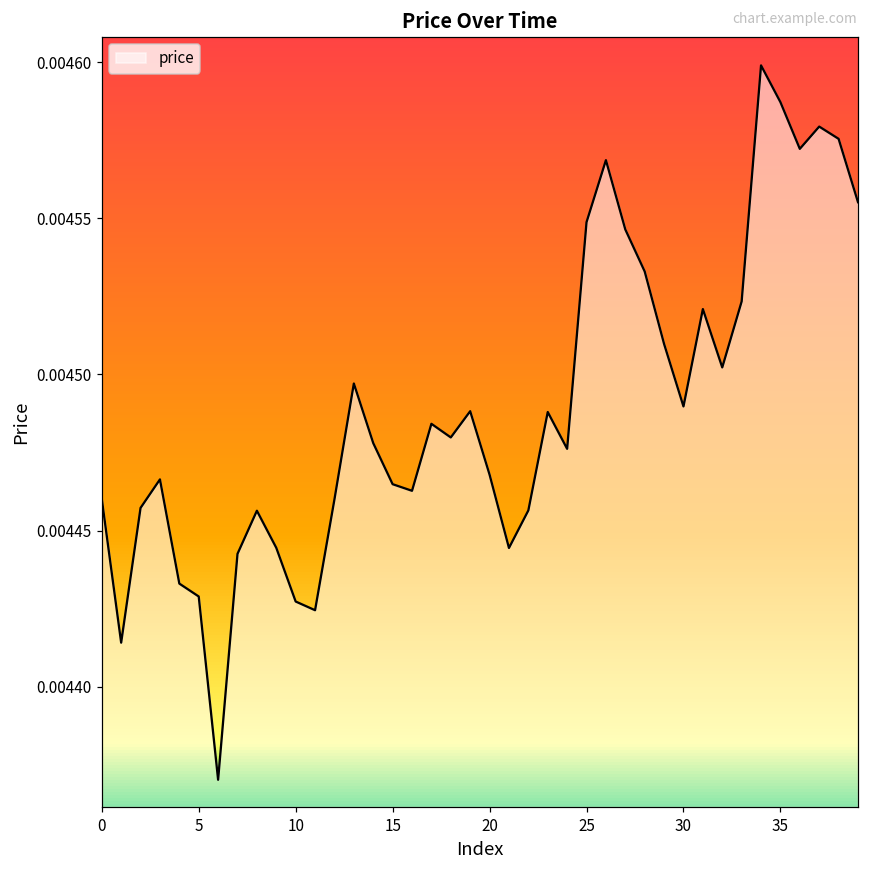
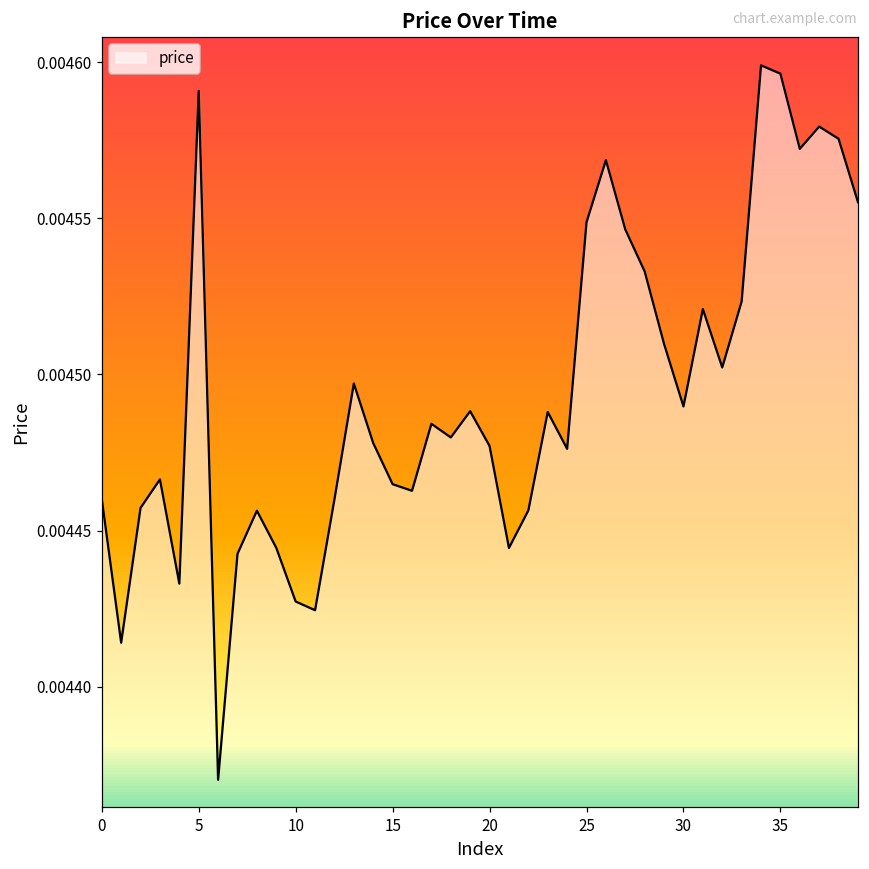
  {
    "0": 0.004460,
-   "5": 0.004429,
+   "5": 0.004591,
    "10": 0.004427,
    "15": 0.004465,
-   "20": 0.004468,
+   "20": 0.004477,
    "25": 0.004549,
    "30": 0.004490,
-   "35": 0.004587
+   "35": 0.004596
  }
